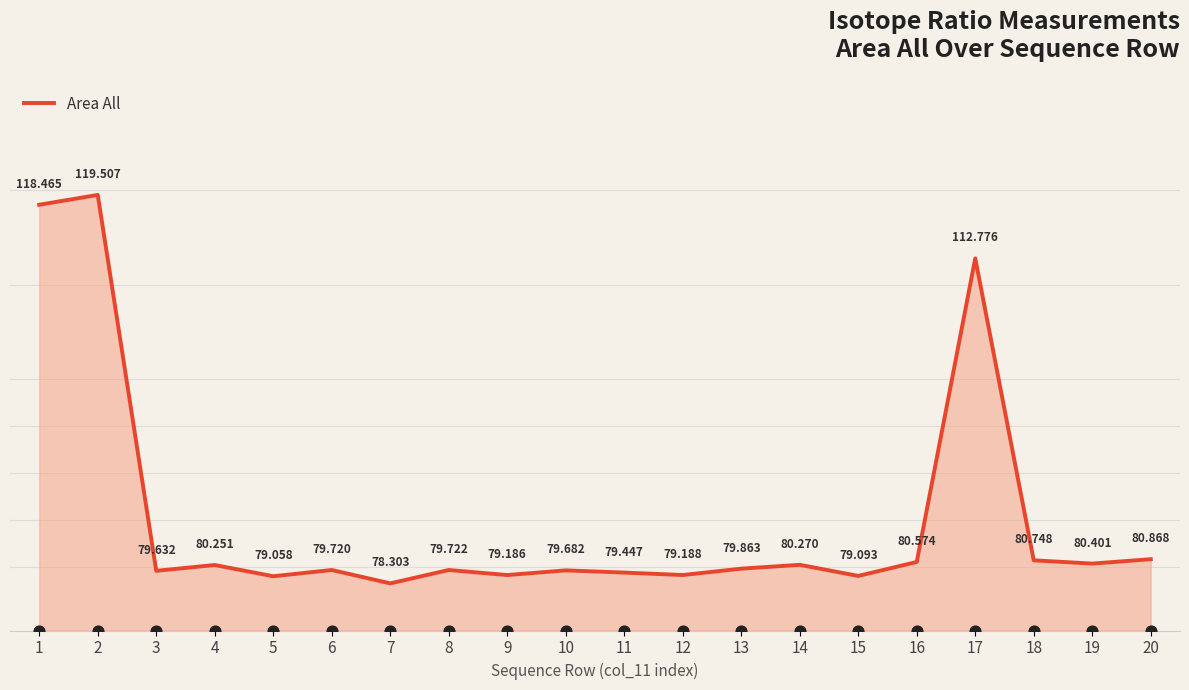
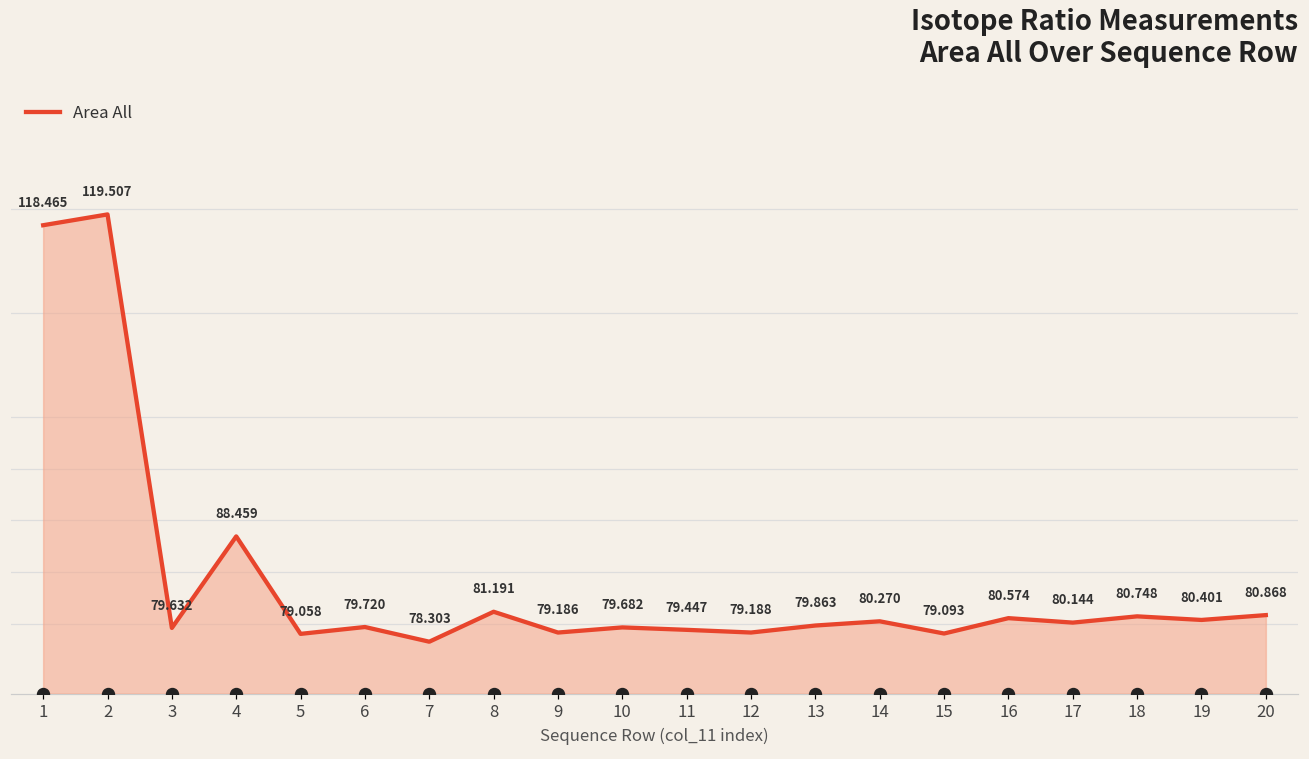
  {
    "Area All": {
      "1": 118.465,
      "2": 119.507,
      "3": 79.632,
-     "4": 80.251,
+     "4": 88.459,
      "5": 79.058,
      "6": 79.720,
      "7": 78.303,
-     "8": 79.722,
+     "8": 81.191,
      "9": 79.186,
      "10": 79.682,
      "11": 79.447,
      "12": 79.188,
      "13": 79.863,
      "14": 80.270,
      "15": 79.093,
      "16": 80.574,
-     "17": 112.776,
+     "17": 80.144,
      "18": 80.748,
      "19": 80.401,
      "20": 80.868
    }
  }
